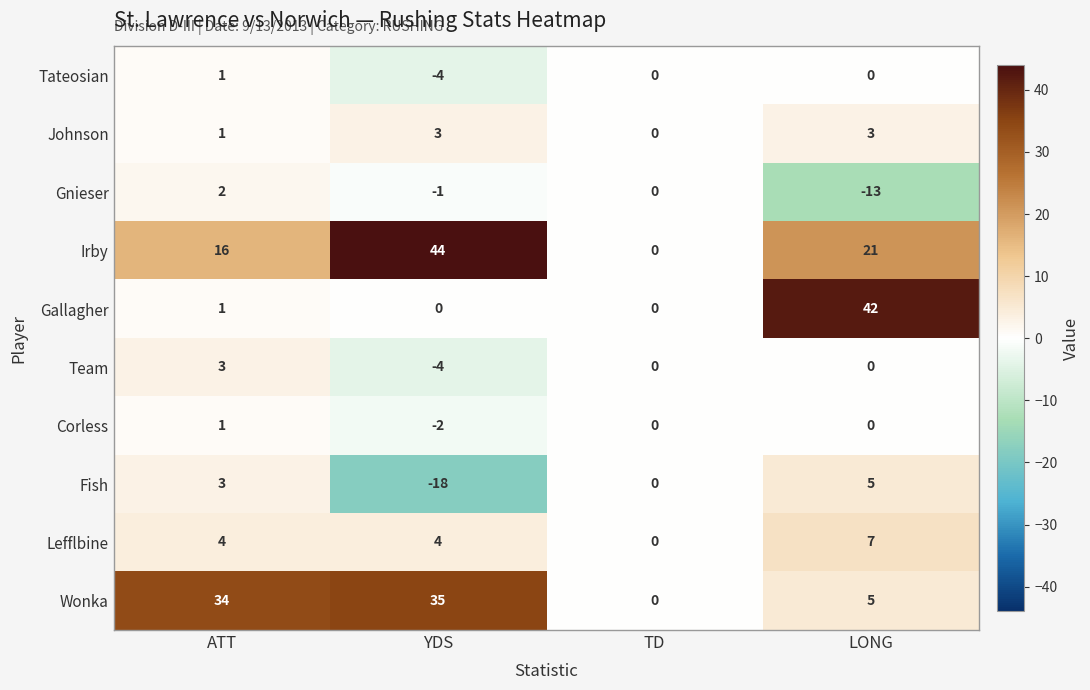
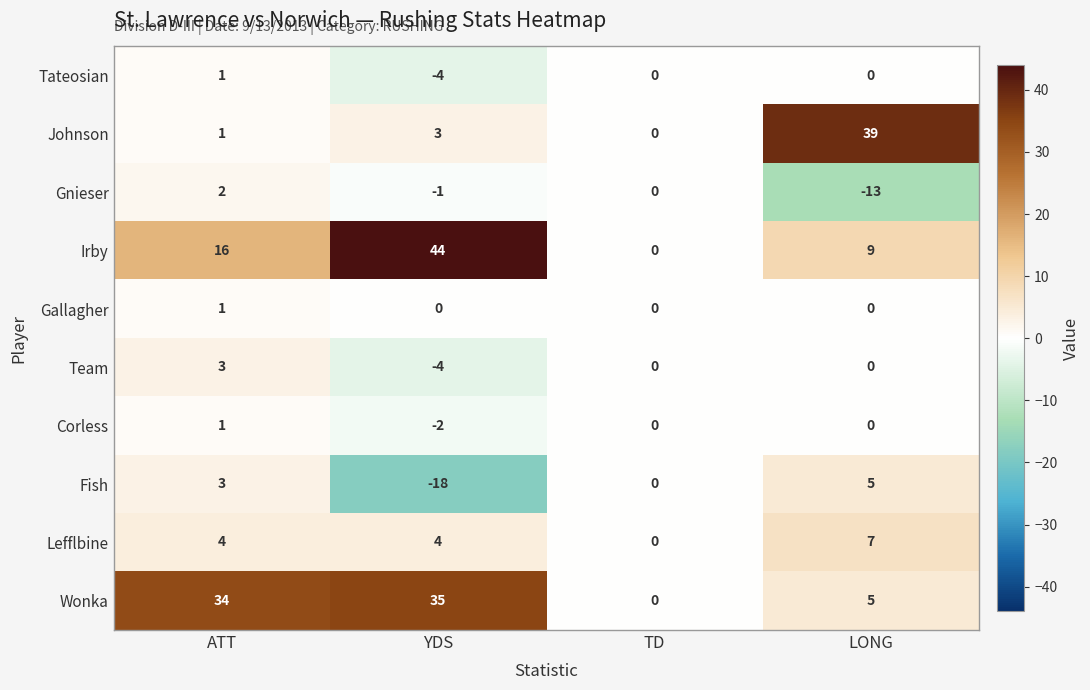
  {
    "Tateosian": {
      "ATT": 1,
      "YDS": -4,
      "TD": 0,
      "LONG": 0
    },
    "Johnson": {
      "ATT": 1,
      "YDS": 3,
      "TD": 0,
-     "LONG": 3
+     "LONG": 39
    },
    "Gnieser": {
      "ATT": 2,
      "YDS": -1,
      "TD": 0,
      "LONG": -13
    },
    "Irby": {
      "ATT": 16,
      "YDS": 44,
      "TD": 0,
-     "LONG": 21
+     "LONG": 9
    },
    "Gallagher": {
      "ATT": 1,
      "YDS": 0,
      "TD": 0,
-     "LONG": 42
+     "LONG": 0
    },
    "Team": {
      "ATT": 3,
      "YDS": -4,
      "TD": 0,
      "LONG": 0
    },
    "Corless": {
      "ATT": 1,
      "YDS": -2,
      "TD": 0,
      "LONG": 0
    },
    "Fish": {
      "ATT": 3,
      "YDS": -18,
      "TD": 0,
      "LONG": 5
    },
    "Lefflbine": {
      "ATT": 4,
      "YDS": 4,
      "TD": 0,
      "LONG": 7
    },
    "Wonka": {
      "ATT": 34,
      "YDS": 35,
      "TD": 0,
      "LONG": 5
    }
  }
